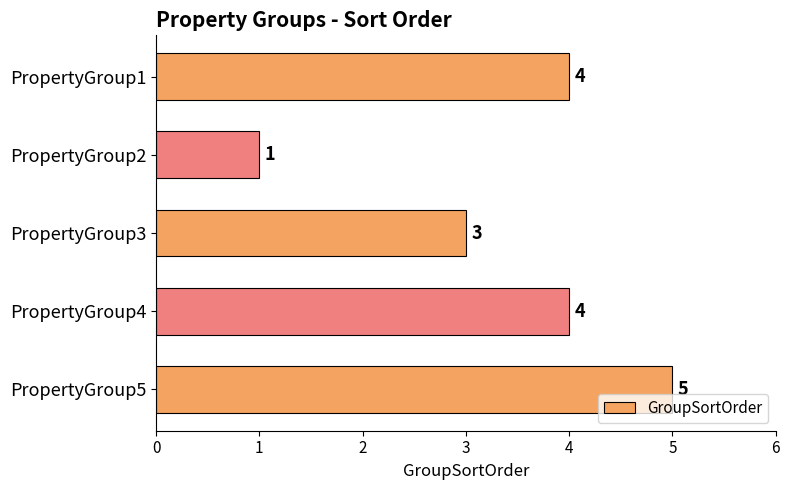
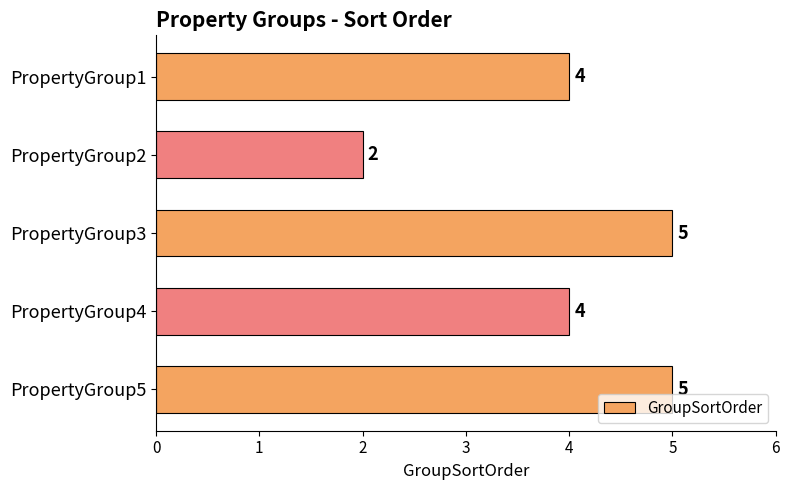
  {
    "PropertyGroup1": 4,
-   "PropertyGroup2": 1,
-   "PropertyGroup3": 3,
+   "PropertyGroup2": 2,
+   "PropertyGroup3": 5,
    "PropertyGroup4": 4
  }
